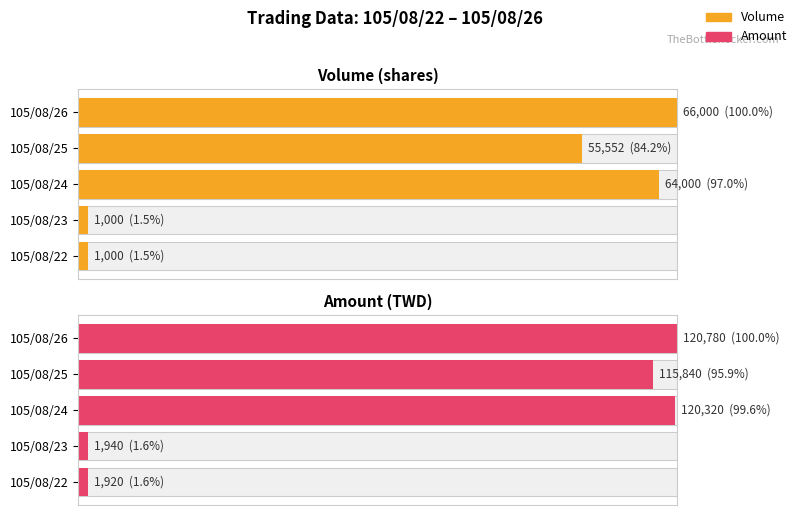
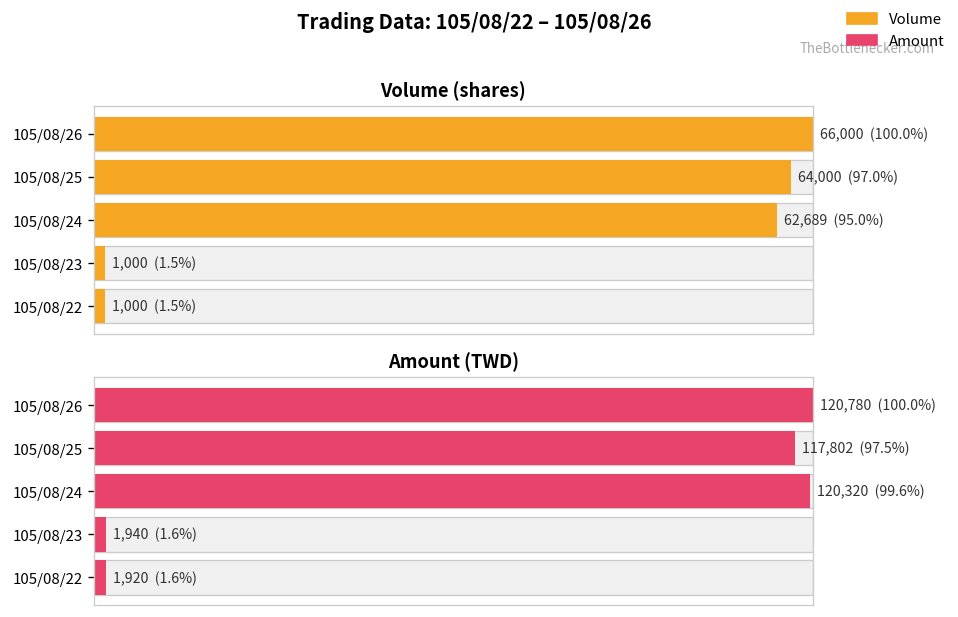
  {
    "Volume (shares)": {
      "Volume": {
        "105/08/26": "(100.0%)",
-       "105/08/25": "55,552 (84.2%)",
-       "105/08/24": "64,000 (97.0%)"
+       "105/08/25": "64,000 (97.0%)",
+       "105/08/24": "62,689 (95.0%)"
      }
    },
    "Amount (TWD)": {
      "Amount": {
        "105/08/26": "(100.0%)",
-       "105/08/25": "115,840 (95.9%)"
+       "105/08/25": "117,802 (97.5%)"
      }
    }
  }
